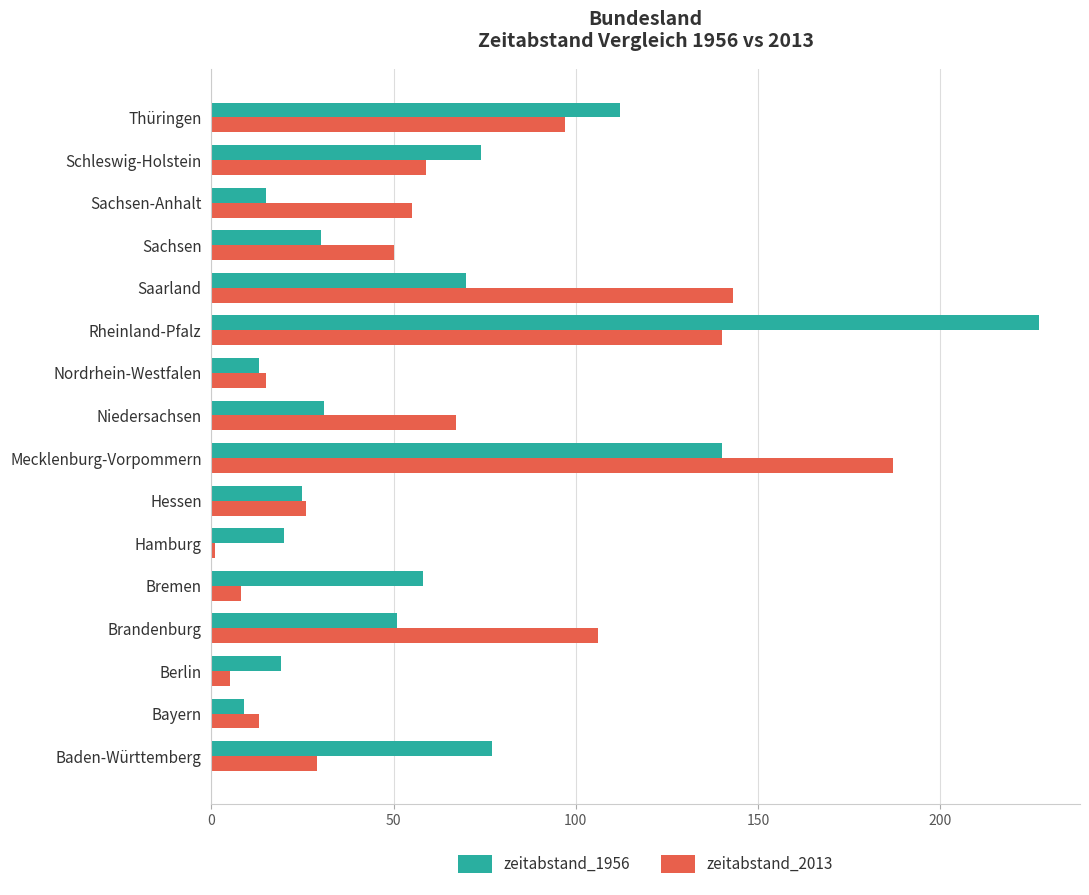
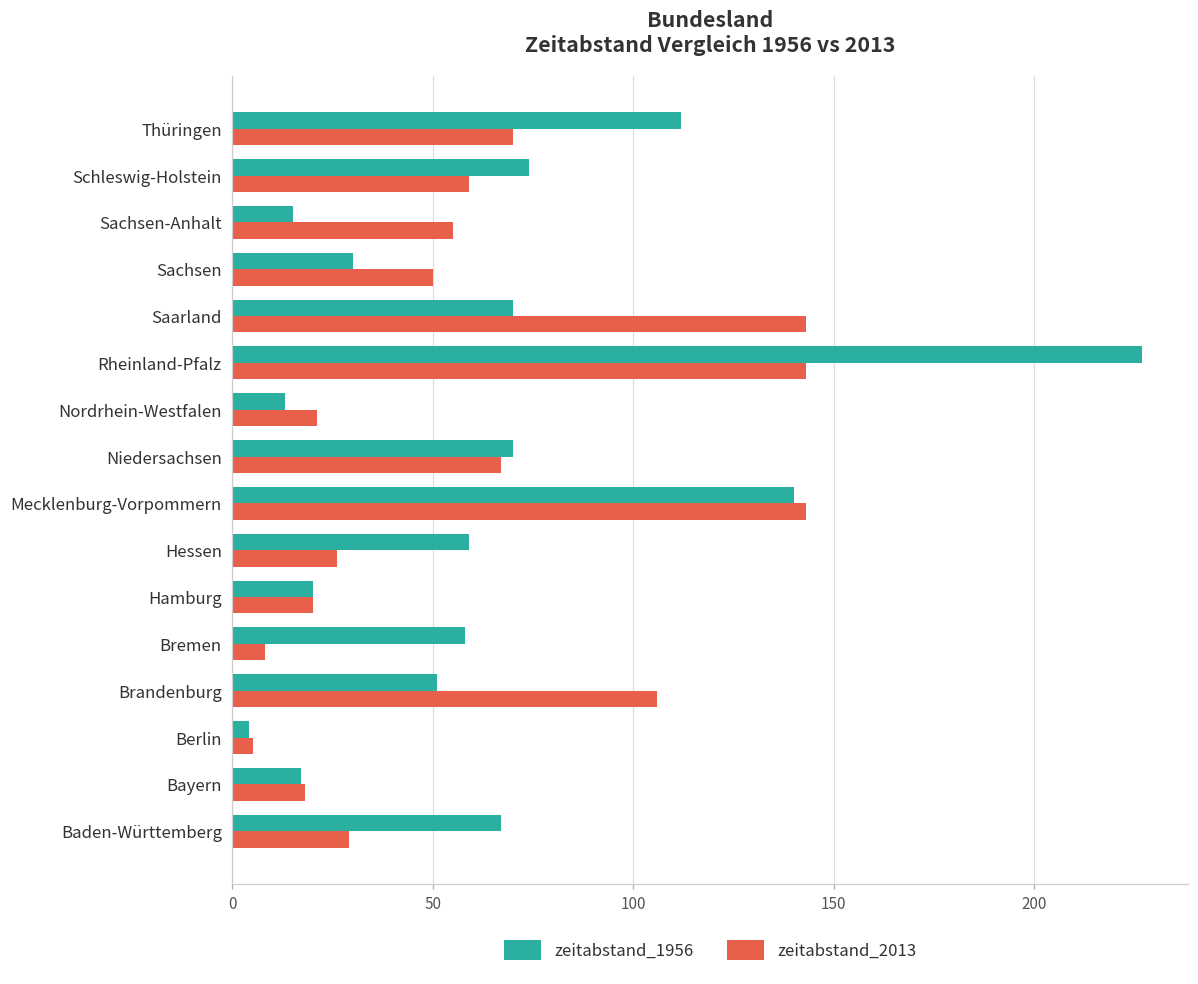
  {
    "zeitabstand_1956": {
      "Thüringen": 112,
      "Schleswig-Holstein": 74,
      "Sachsen-Anhalt": 15,
      "Sachsen": 30,
      "Saarland": 70,
      "Rheinland-Pfalz": 227,
      "Nordrhein-Westfalen": 13,
-     "Niedersachsen": 31,
+     "Niedersachsen": 70,
      "Mecklenburg-Vorpommern": 140,
-     "Hessen": 25,
+     "Hessen": 59,
      "Hamburg": 20,
      "Bremen": 58,
      "Brandenburg": 51,
-     "Berlin": 19,
-     "Bayern": 9,
-     "Baden-Württemberg": 77
+     "Berlin": 4,
+     "Bayern": 17,
+     "Baden-Württemberg": 67
    },
    "zeitabstand_2013": {
-     "Thüringen": 97,
+     "Thüringen": 70,
      "Schleswig-Holstein": 59,
      "Sachsen-Anhalt": 55,
      "Sachsen": 50,
      "Saarland": 143,
-     "Rheinland-Pfalz": 140,
-     "Nordrhein-Westfalen": 15,
+     "Rheinland-Pfalz": 143,
+     "Nordrhein-Westfalen": 21,
      "Niedersachsen": 67,
-     "Mecklenburg-Vorpommern": 187,
+     "Mecklenburg-Vorpommern": 143,
      "Hessen": 26,
-     "Hamburg": 1,
+     "Hamburg": 20,
      "Bremen": 8,
      "Brandenburg": 106,
      "Berlin": 5,
-     "Bayern": 13,
+     "Bayern": 18,
      "Baden-Württemberg": 29
    }
  }
